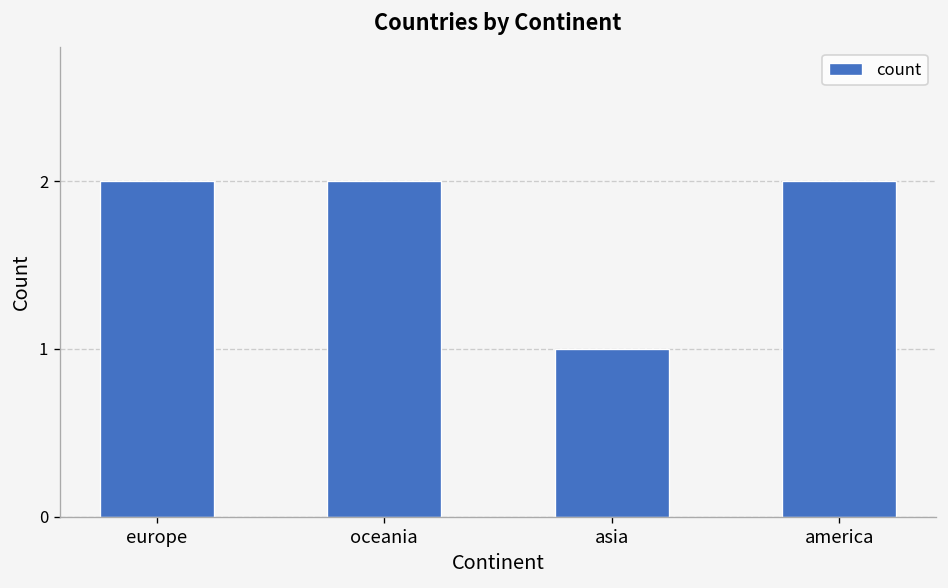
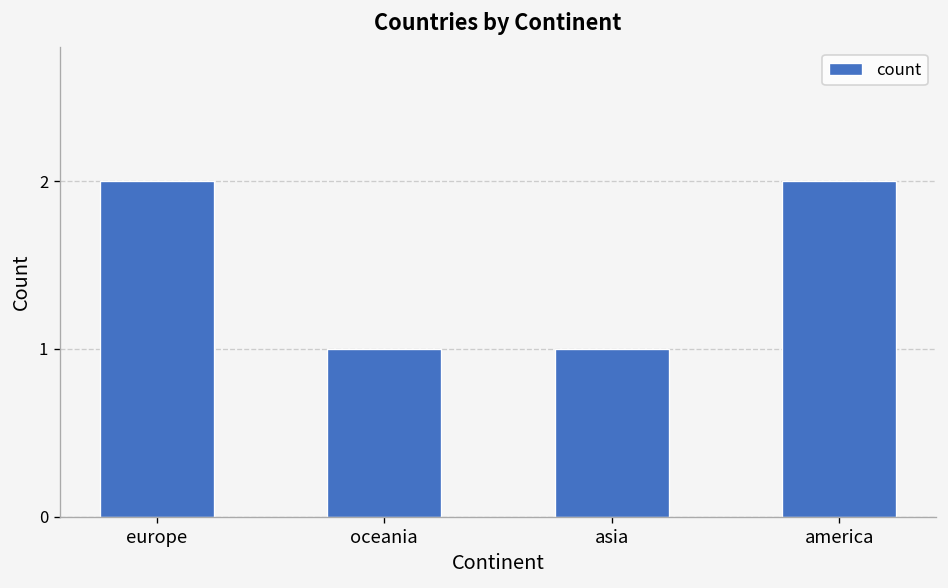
  {
    "europe": 2,
-   "oceania": 2,
+   "oceania": 1,
    "asia": 1,
    "america": 2
  }
